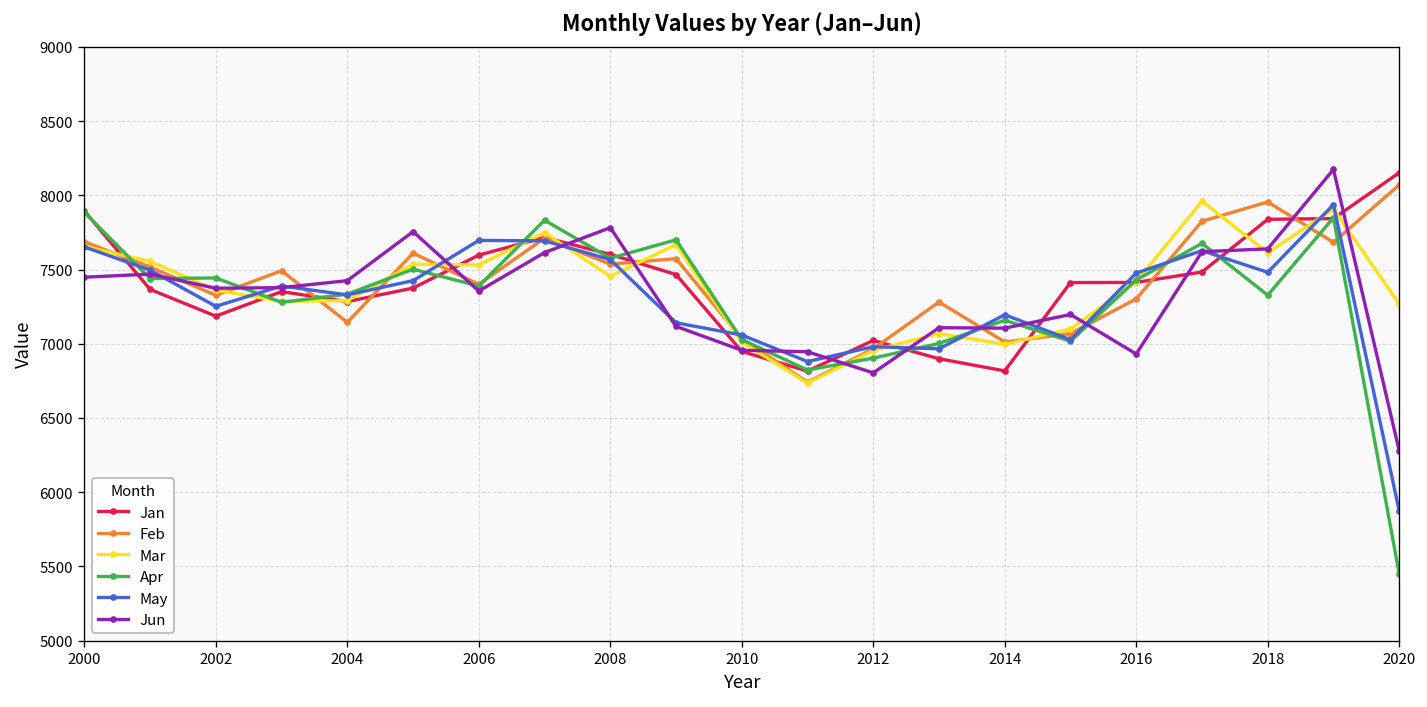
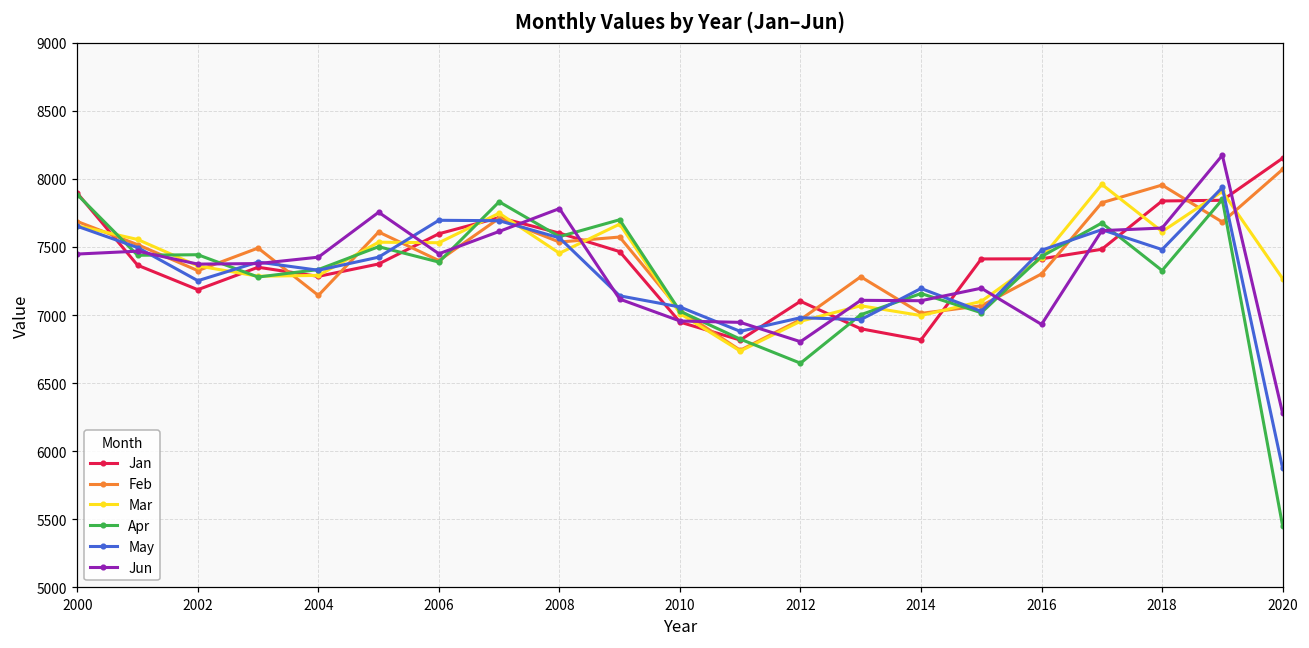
  {
    "Jan": {
      "2002": 7190,
      "2006": 7600,
      "2008": 7600,
-     "2012": 7020,
+     "2012": 7100,
      "2014": 6820,
      "2018": 7840,
      "2020": 8150
    },
    "Feb": {
      "2000": 7690,
      "2002": 7330,
      "2004": 7140,
      "2008": 7540,
      "2016": 7300,
      "2018": 7960,
      "2020": 8070
    },
    "Mar": {
      "2006": 7530,
      "2008": 7450,
      "2018": 7610,
      "2020": 7270
    },
    "Apr": {
      "2002": 7440,
-     "2012": 6900,
+     "2012": 6650,
      "2014": 7160,
      "2018": 7330,
      "2020": 5450
    },
    "May": {
      "2002": 7250,
      "2006": 7700,
      "2010": 7060,
      "2014": 7200,
      "2016": 7480,
      "2018": 7480,
      "2020": 5870
    },
    "Jun": {
      "2000": 7450,
      "2004": 7430,
-     "2006": 7360,
+     "2006": 7450,
      "2008": 7780,
      "2012": 6800,
      "2014": 7110,
      "2016": 6930,
      "2018": 7640,
      "2020": 6280
    }
  }
